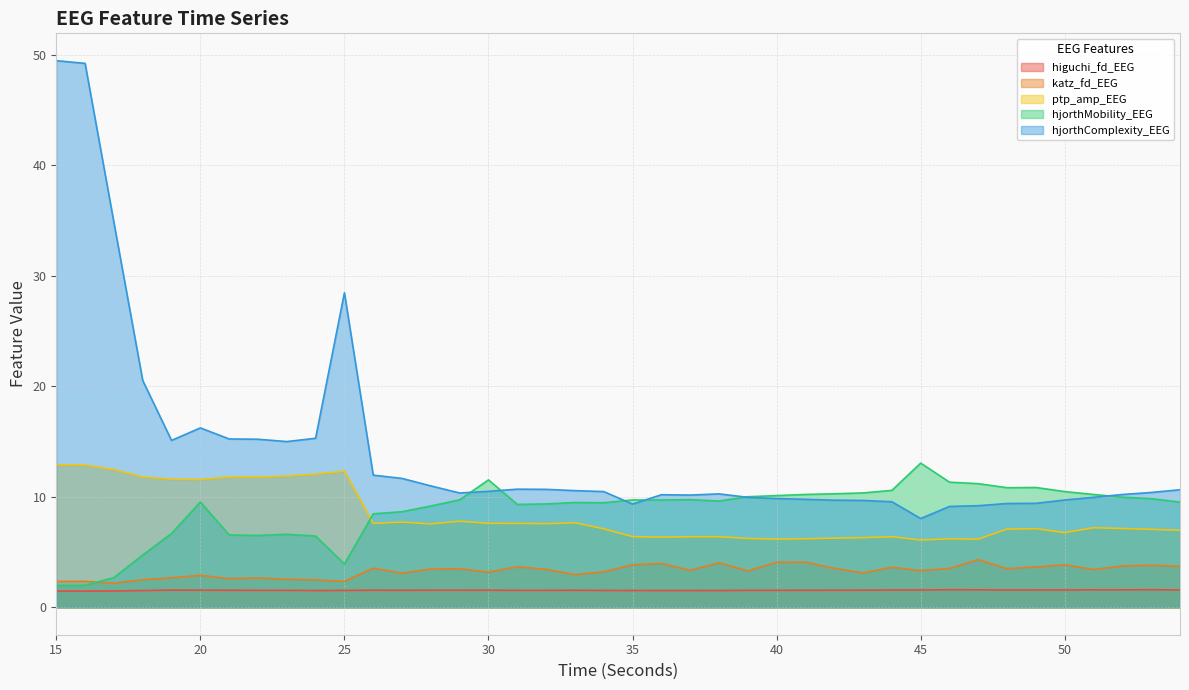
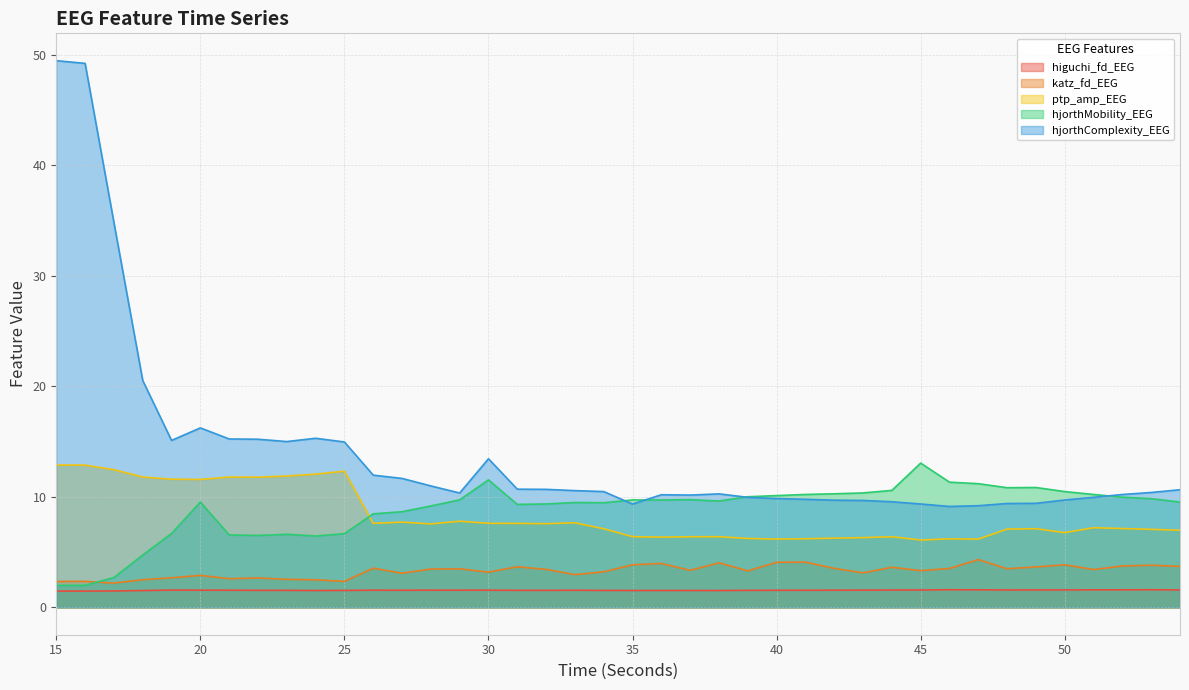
  {
    "hjorthMobility_EEG": {
      "15": 2.0,
      "20": 9.5,
-     "25": 3.9,
+     "25": 6.7,
      "30": 11.5,
      "35": 9.7,
      "40": 10.1,
      "45": 13.1,
      "50": 10.5
    },
    "hjorthComplexity_EEG": {
      "15": 49.5,
      "20": 16.2,
-     "25": 28.5,
-     "30": 10.5,
+     "25": 15.0,
+     "30": 13.5,
      "35": 9.3,
      "40": 9.8,
-     "45": 8.0,
+     "45": 9.4,
      "50": 9.7
    }
  }
